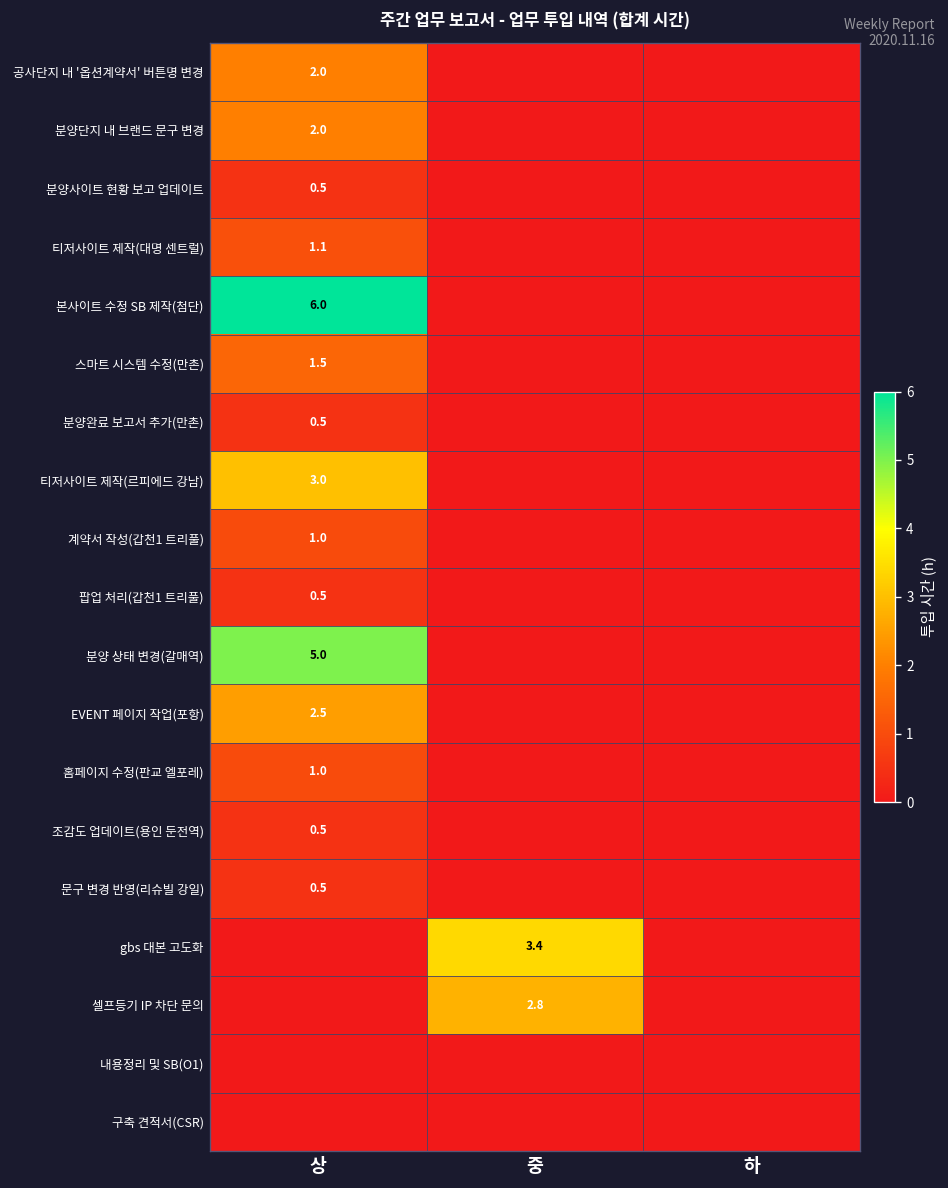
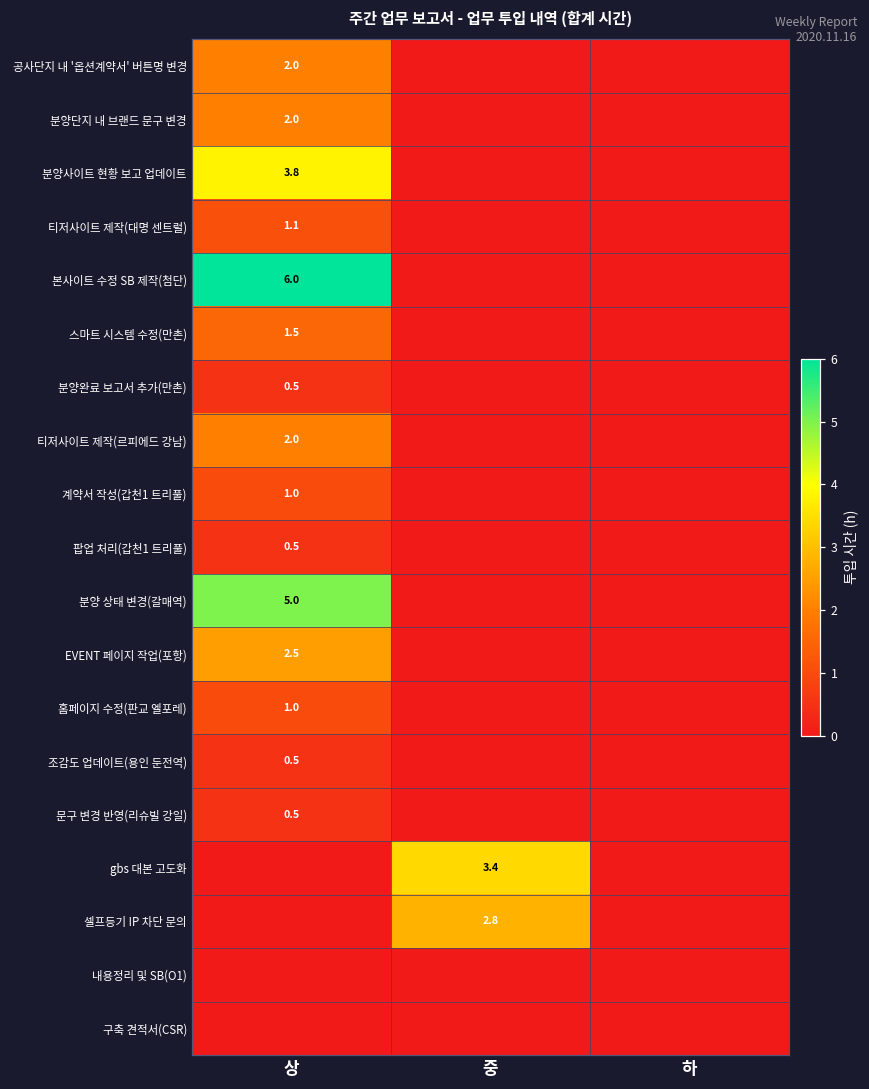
  {
    "공사단지 내 '옵션계약서' 버튼명 변경": {
      "상": 2.0
    },
    "분양단지 내 브랜드 문구 변경": {
      "상": 2.0
    },
    "분양사이트 현황 보고 업데이트": {
-     "상": 0.5
+     "상": 3.8
    },
    "티저사이트 제작(대명 센트럴)": {
      "상": 1.1
    },
    "본사이트 수정 SB 제작(첨단)": {
      "상": 6.0
    },
    "스마트 시스템 수정(만촌)": {
      "상": 1.5
    },
    "분양완료 보고서 추가(만촌)": {
      "상": 0.5
    },
    "티저사이트 제작(르피에드 강남)": {
-     "상": 3.0
+     "상": 2.0
    },
    "계약서 작성(갑천1 트리풀)": {
      "상": 1.0
    },
    "팝업 처리(갑천1 트리풀)": {
      "상": 0.5
    },
    "분양 상태 변경(갈매역)": {
      "상": 5.0
    },
    "EVENT 페이지 작업(포항)": {
      "상": 2.5
    },
    "홈페이지 수정(판교 엘포레)": {
      "상": 1.0
    },
    "조감도 업데이트(용인 둔전역)": {
      "상": 0.5
    },
    "문구 변경 반영(리슈빌 강일)": {
      "상": 0.5
    },
    "gbs 대본 고도화": {
      "중": 3.4
    },
    "셀프등기 IP 차단 문의": {
      "중": 2.8
    }
  }
